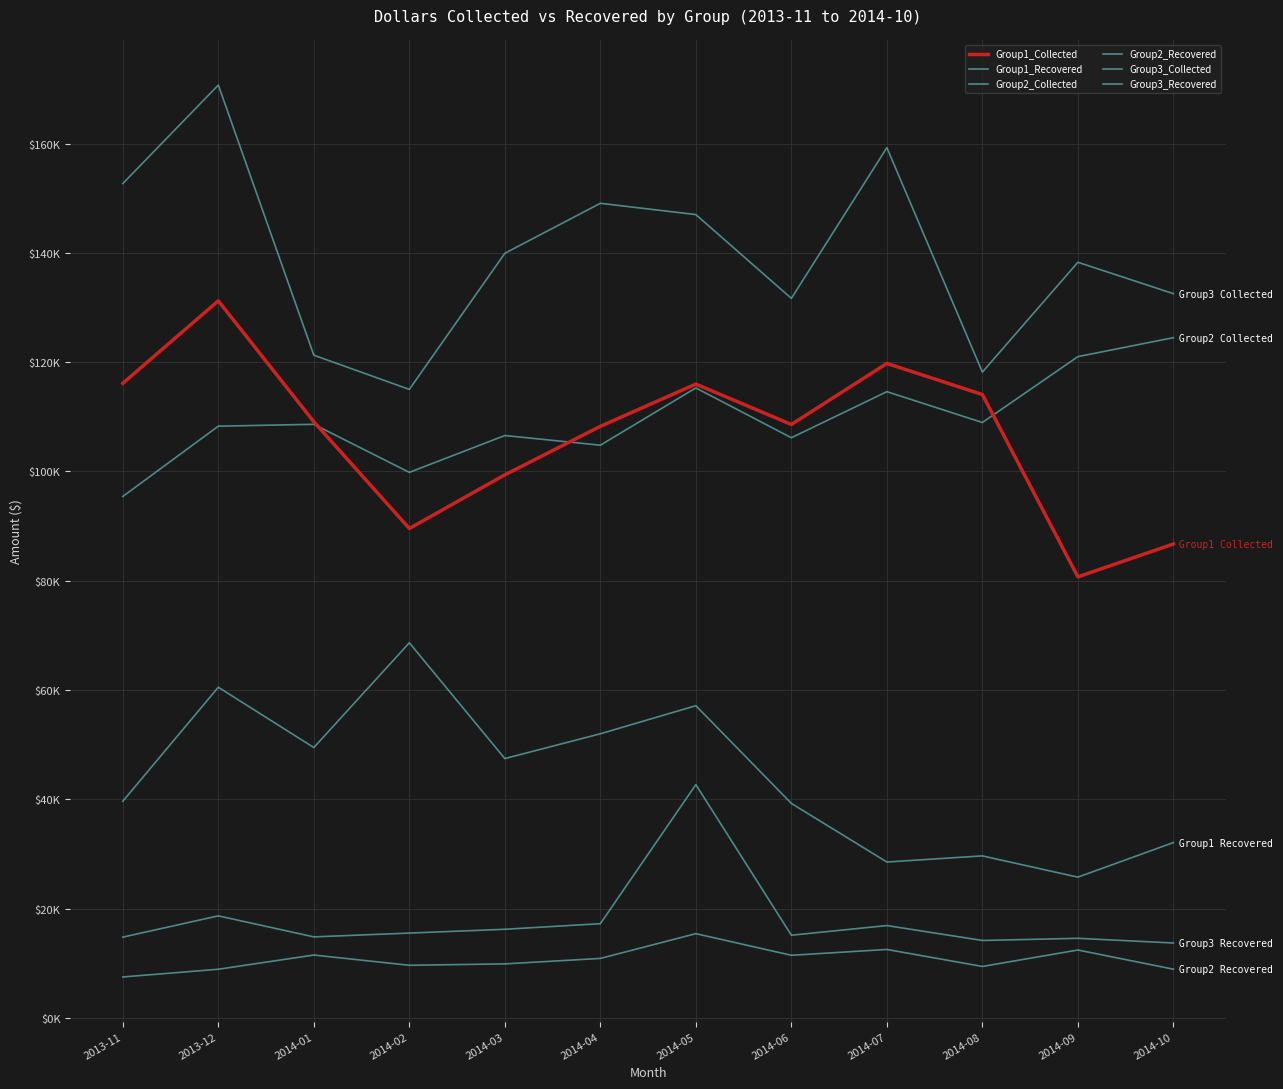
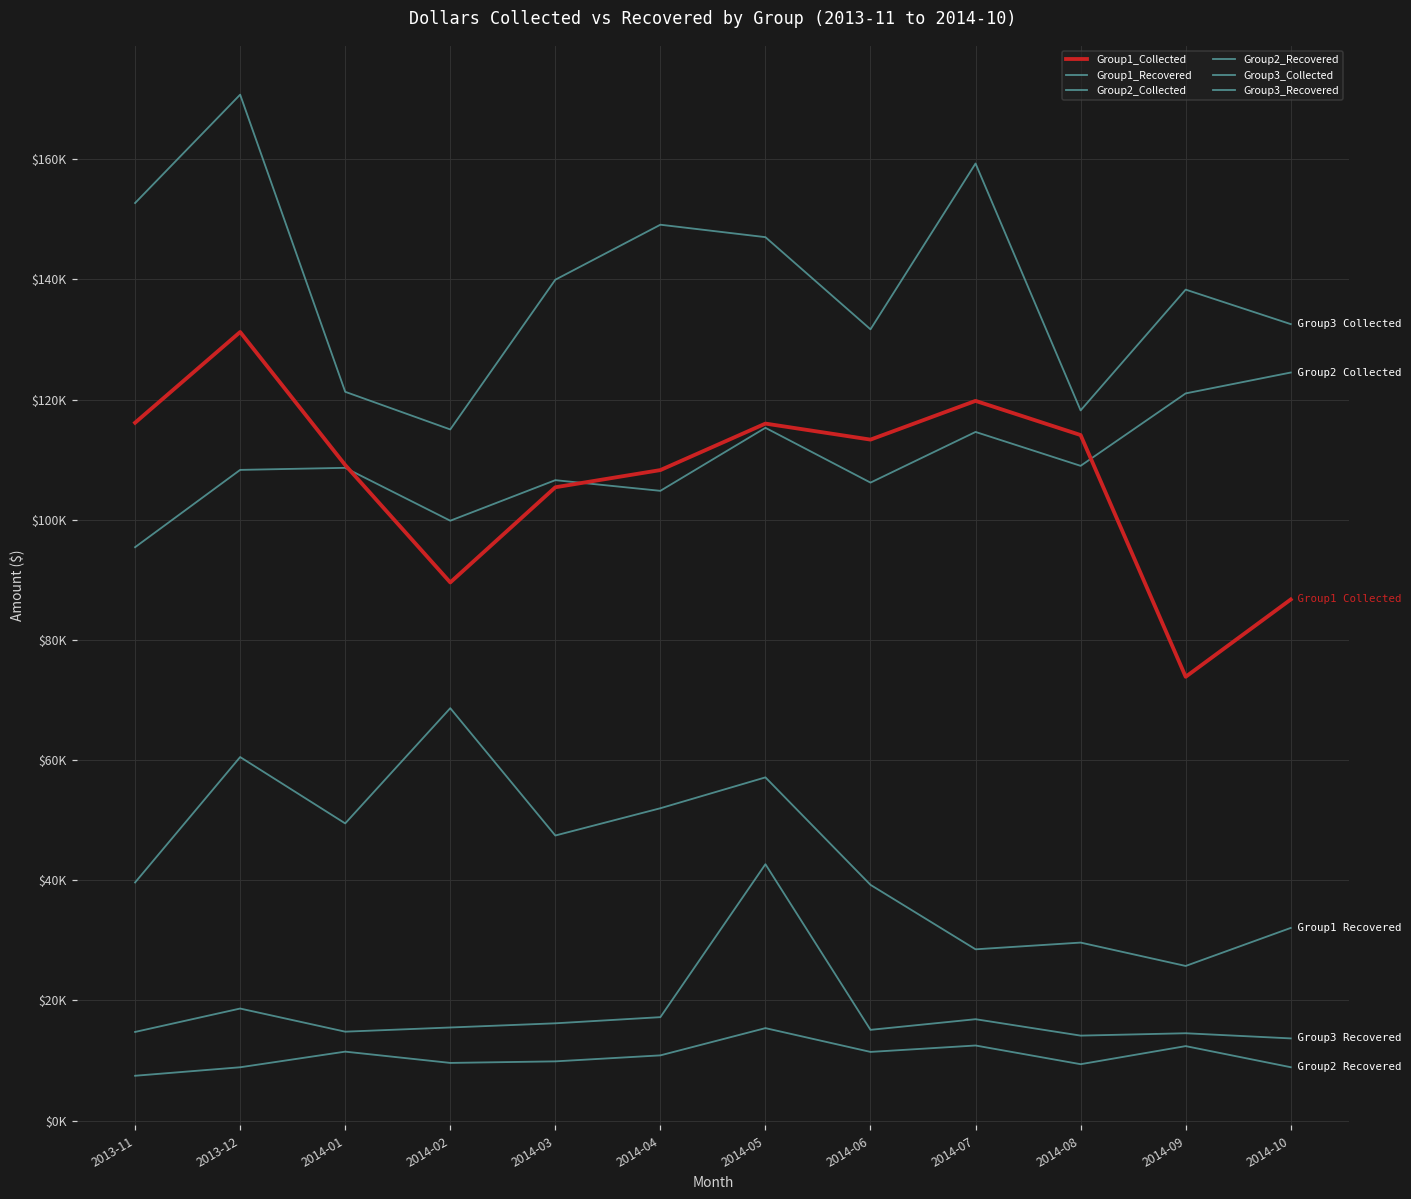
  {
    "Group1_Collected": {
      "2013-11": "$116000",
      "2013-12": "$131000",
      "2014-02": "$90000",
-     "2014-03": "$99000",
+     "2014-03": "$105000",
      "2014-04": "$108000",
      "2014-05": "$116000",
-     "2014-06": "$109000",
+     "2014-06": "$113000",
      "2014-07": "$120000",
      "2014-08": "$114000",
-     "2014-09": "$81000",
+     "2014-09": "$74000",
      "2014-10": "$87000"
    }
  }
